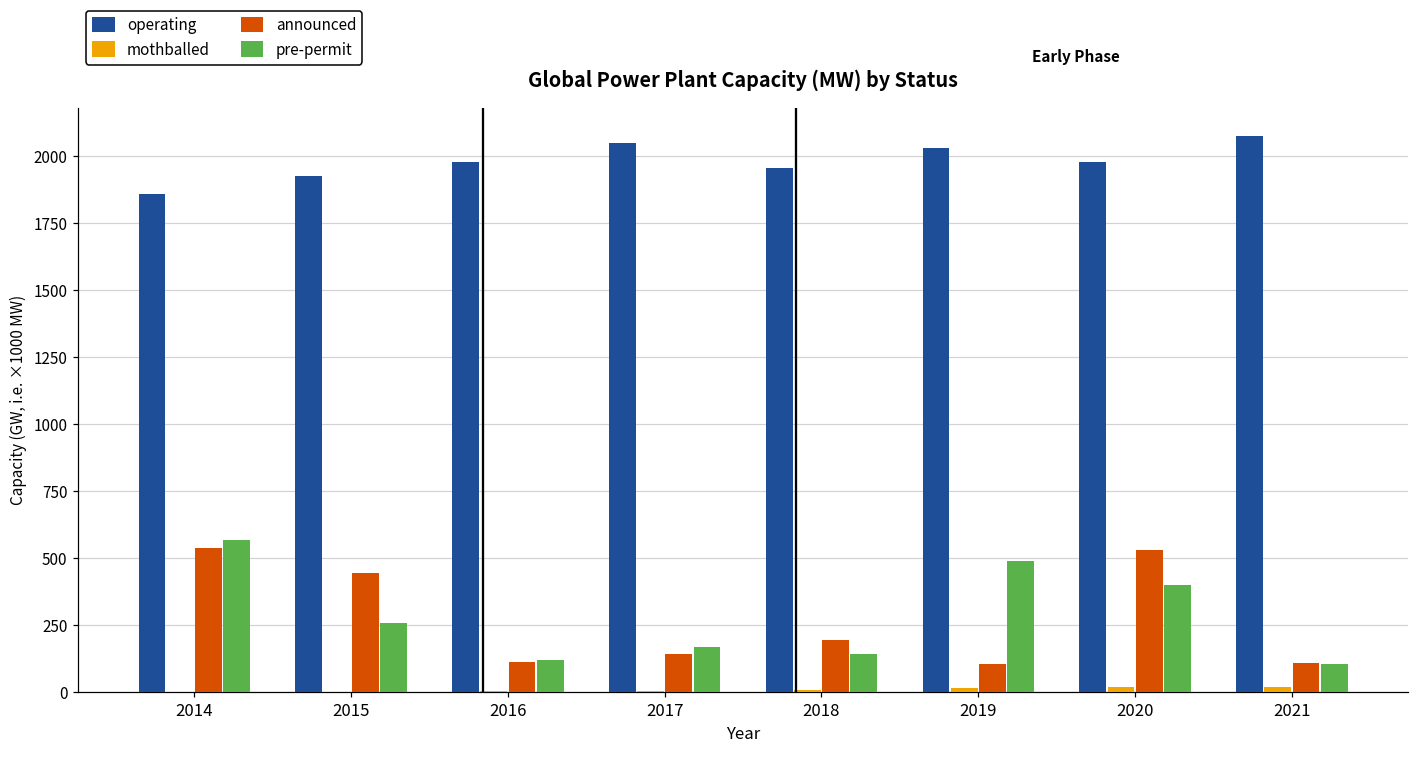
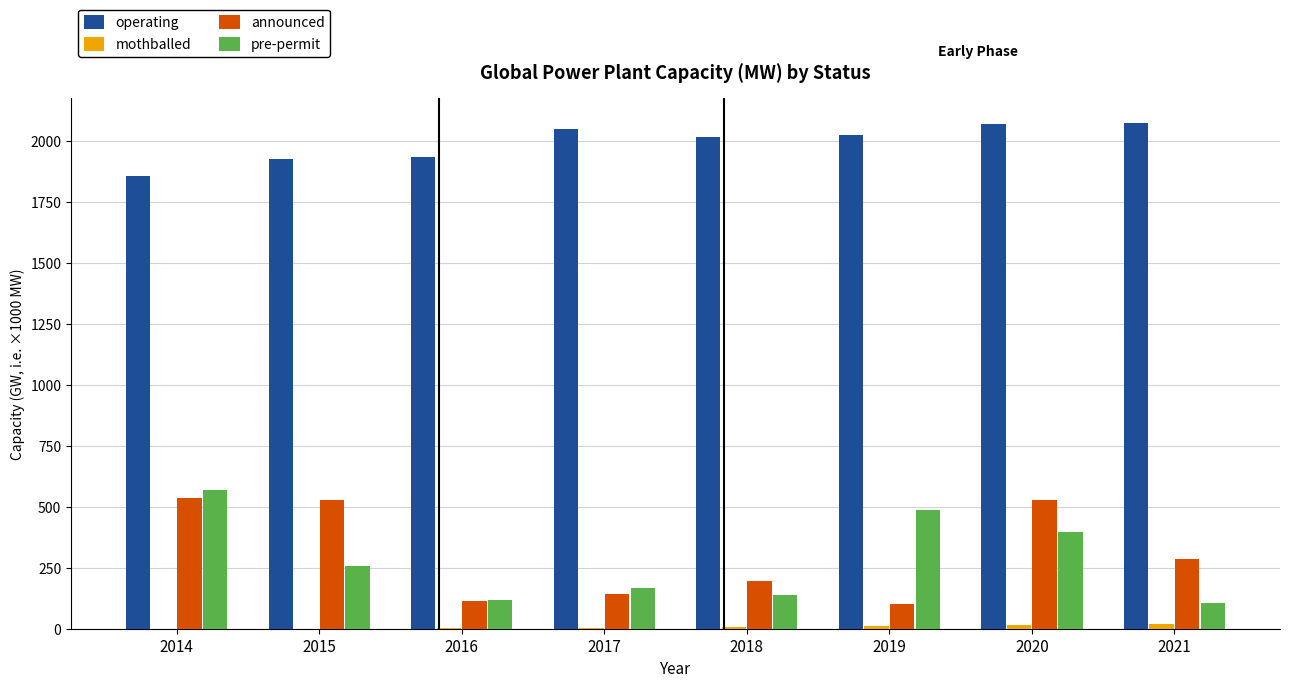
  {
    "operating": {
      "2014": 1860,
      "2015": 1930,
-     "2016": 1980,
+     "2016": 1940,
      "2017": 2050,
-     "2018": 1950,
+     "2018": 2020,
      "2019": 2030,
-     "2020": 1980,
+     "2020": 2070,
      "2021": 2070
    },
    "mothballed": {
      "2019": 10,
      "2020": 20,
      "2021": 20
    },
    "announced": {
      "2014": 540,
-     "2015": 440,
+     "2015": 530,
      "2016": 110,
      "2017": 140,
      "2018": 190,
      "2019": 100,
      "2020": 530,
-     "2021": 110
+     "2021": 280
    },
    "pre-permit": {
      "2014": 570,
      "2015": 260,
      "2016": 120,
      "2017": 170,
      "2018": 140,
      "2019": 490,
      "2020": 400,
      "2021": 100
    }
  }
